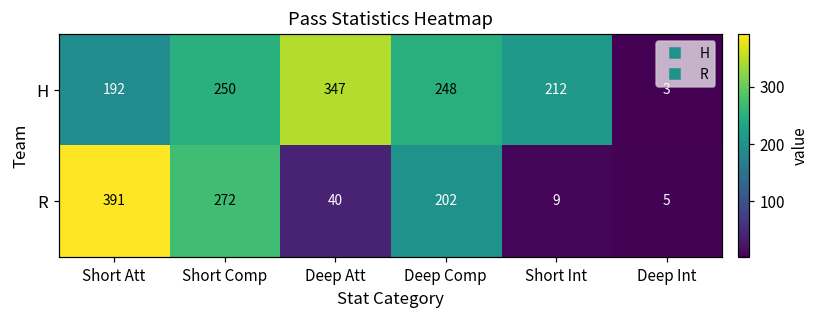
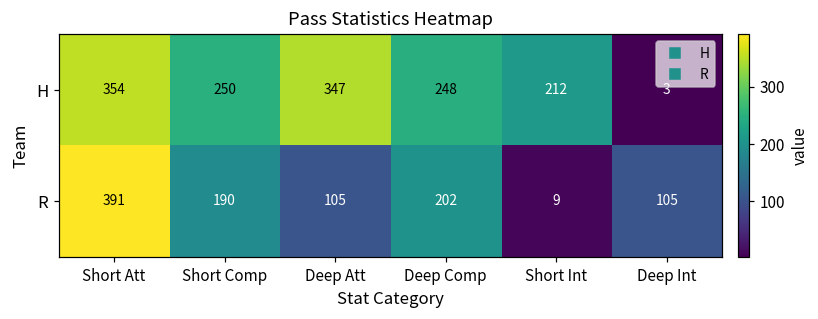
  {
    "H": {
-     "Short Att": 192,
+     "Short Att": 354,
      "Short Comp": 250,
      "Deep Att": 347,
      "Deep Comp": 248,
      "Short Int": 212
    },
    "R": {
      "Short Att": 391,
-     "Short Comp": 272,
-     "Deep Att": 40,
+     "Short Comp": 190,
+     "Deep Att": 105,
      "Deep Comp": 202,
      "Short Int": 9,
-     "Deep Int": 5
+     "Deep Int": 105
    }
  }
